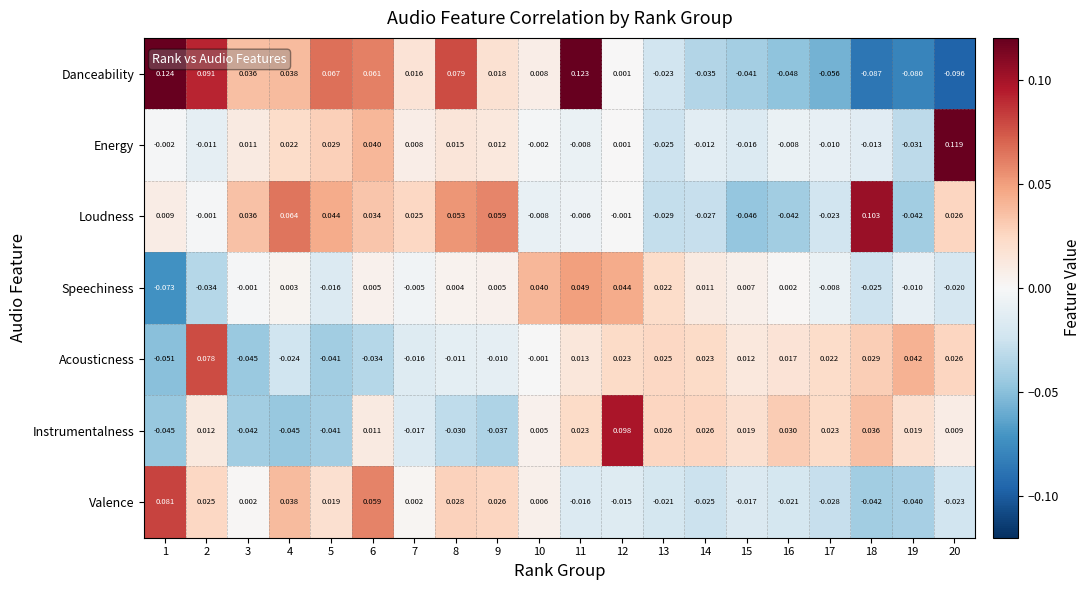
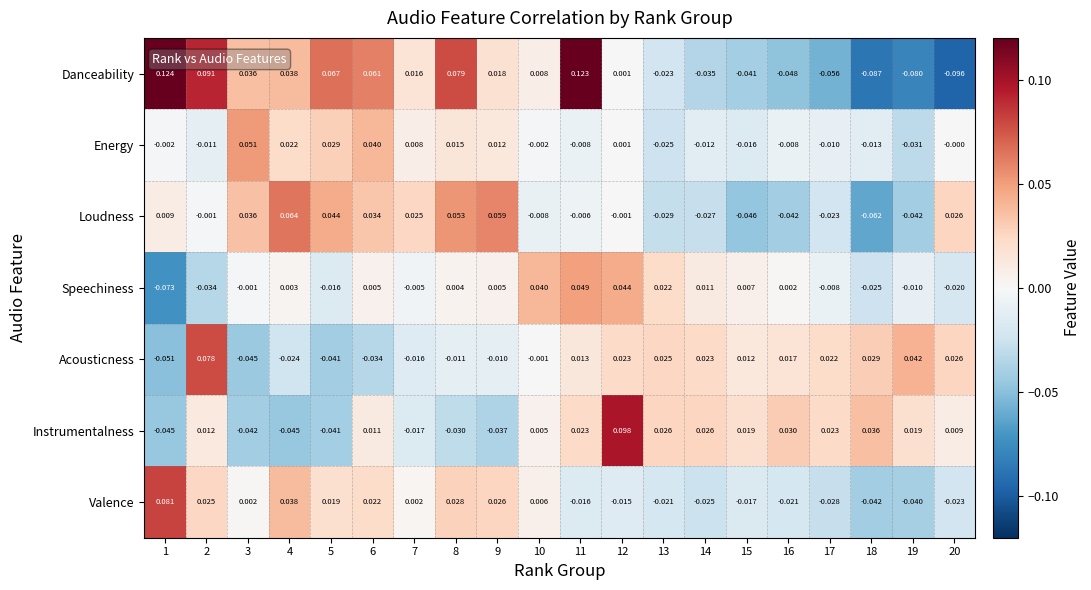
  {
    "Danceability": {
      "1": 0.124,
      "2": 0.091,
      "3": 0.036,
      "4": 0.038,
      "5": 0.067,
      "6": 0.061,
      "7": 0.016,
      "8": 0.079,
      "9": 0.018,
      "10": 0.008,
      "11": 0.123,
      "12": 0.001,
      "13": -0.023,
      "14": -0.035,
      "15": -0.041,
      "16": -0.048,
      "17": -0.056,
      "18": -0.087,
      "19": -0.080,
      "20": -0.096
    },
    "Energy": {
      "1": -0.002,
      "2": -0.011,
-     "3": 0.011,
+     "3": 0.051,
      "4": 0.022,
      "5": 0.029,
      "6": 0.040,
      "7": 0.008,
      "8": 0.015,
      "9": 0.012,
      "10": -0.002,
      "11": -0.008,
      "12": 0.001,
      "13": -0.025,
      "14": -0.012,
      "15": -0.016,
      "16": -0.008,
      "17": -0.010,
      "18": -0.013,
      "19": -0.031,
-     "20": 0.119
+     "20": -0.000
    },
    "Loudness": {
      "1": 0.009,
      "2": -0.001,
      "3": 0.036,
      "4": 0.064,
      "5": 0.044,
      "6": 0.034,
      "7": 0.025,
      "8": 0.053,
      "9": 0.059,
      "10": -0.008,
      "11": -0.006,
      "12": -0.001,
      "13": -0.029,
      "14": -0.027,
      "15": -0.046,
      "16": -0.042,
      "17": -0.023,
-     "18": 0.103,
+     "18": -0.062,
      "19": -0.042,
      "20": 0.026
    },
    "Speechiness": {
      "1": -0.073,
      "2": -0.034,
      "3": -0.001,
      "4": 0.003,
      "5": -0.016,
      "6": 0.005,
      "7": -0.005,
      "8": 0.004,
      "9": 0.005,
      "10": 0.040,
      "11": 0.049,
      "12": 0.044,
      "13": 0.022,
      "14": 0.011,
      "15": 0.007,
      "16": 0.002,
      "17": -0.008,
      "18": -0.025,
      "19": -0.010,
      "20": -0.020
    },
    "Acousticness": {
      "1": -0.051,
      "2": 0.078,
      "3": -0.045,
      "4": -0.024,
      "5": -0.041,
      "6": -0.034,
      "7": -0.016,
      "8": -0.011,
      "9": -0.010,
      "10": -0.001,
      "11": 0.013,
      "12": 0.023,
      "13": 0.025,
      "14": 0.023,
      "15": 0.012,
      "16": 0.017,
      "17": 0.022,
      "18": 0.029,
      "19": 0.042,
      "20": 0.026
    },
    "Instrumentalness": {
      "1": -0.045,
      "2": 0.012,
      "3": -0.042,
      "4": -0.045,
      "5": -0.041,
      "6": 0.011,
      "7": -0.017,
      "8": -0.030,
      "9": -0.037,
      "10": 0.005,
      "11": 0.023,
      "12": 0.098,
      "13": 0.026,
      "14": 0.026,
      "15": 0.019,
      "16": 0.030,
      "17": 0.023,
      "18": 0.036,
      "19": 0.019,
      "20": 0.009
    },
    "Valence": {
      "1": 0.081,
      "2": 0.025,
      "3": 0.002,
      "4": 0.038,
      "5": 0.019,
-     "6": 0.059,
+     "6": 0.022,
      "7": 0.002,
      "8": 0.028,
      "9": 0.026,
      "10": 0.006,
      "11": -0.016,
      "12": -0.015,
      "13": -0.021,
      "14": -0.025,
      "15": -0.017,
      "16": -0.021,
      "17": -0.028,
      "18": -0.042,
      "19": -0.040,
      "20": -0.023
    }
  }
